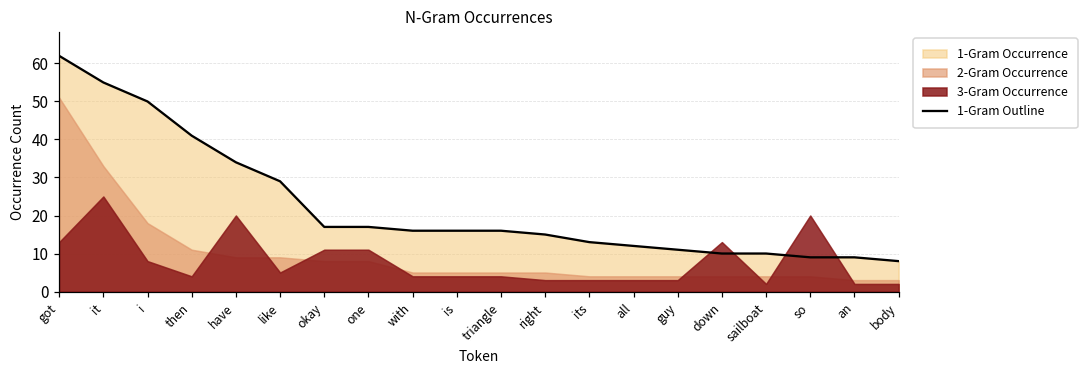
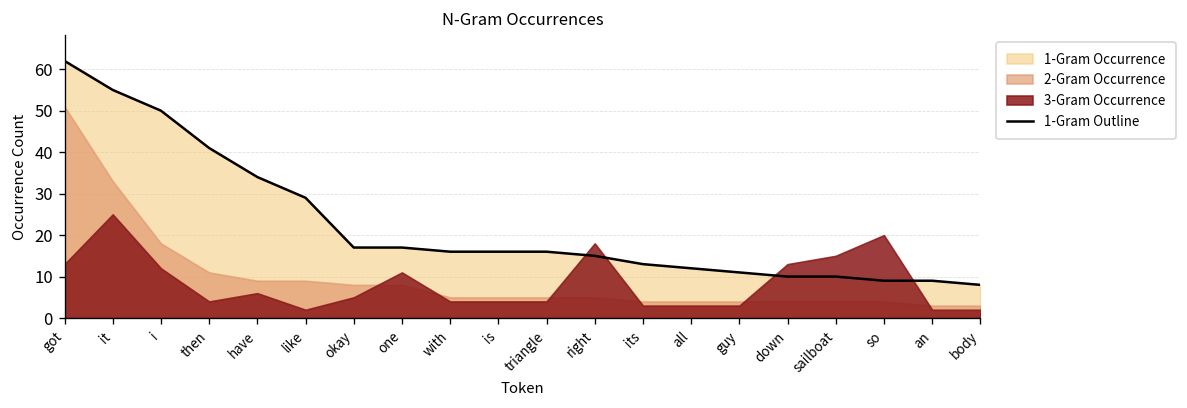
  {
    "3-Gram Occurrence": {
      "got": 13,
      "it": 25,
-     "i": 8,
+     "i": 12,
      "then": 4,
-     "have": 20,
-     "like": 5,
-     "okay": 11,
+     "have": 6,
+     "like": 2,
+     "okay": 5,
      "one": 11,
      "with": 4,
      "is": 4,
      "triangle": 4,
-     "right": 3,
+     "right": 18,
      "its": 3,
      "all": 3,
      "guy": 3,
      "down": 13,
-     "sailboat": 2,
+     "sailboat": 15,
      "so": 20,
      "an": 2,
      "body": 2
    }
  }
